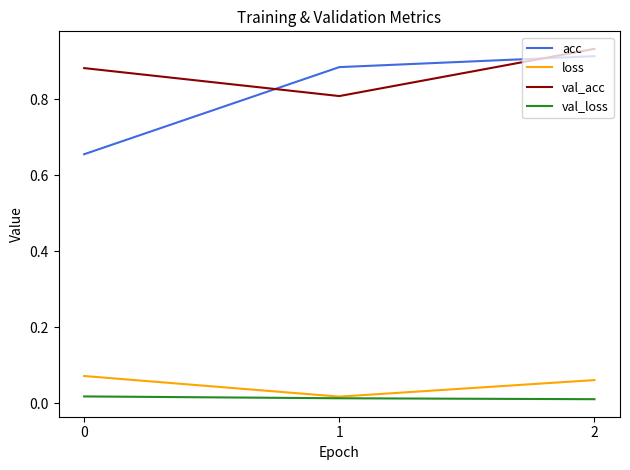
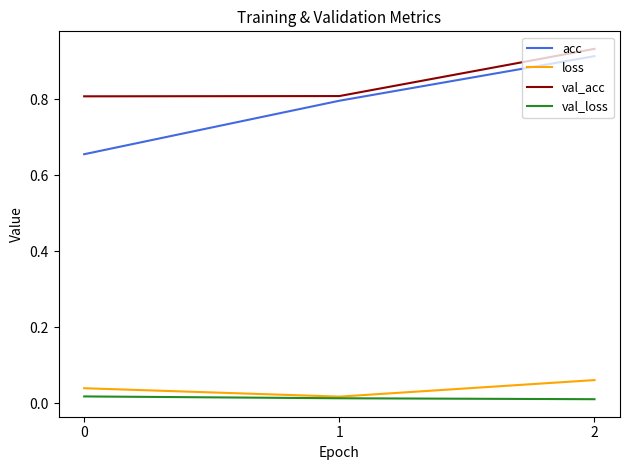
  {
    "acc": {
      "0": 0.65,
-     "1": 0.88
+     "1": 0.80
    },
    "loss": {
-     "0": 0.07,
+     "0": 0.04,
      "2": 0.06
    },
    "val_acc": {
-     "0": 0.88,
+     "0": 0.81,
      "1": 0.81
    },
    "val_loss": {
      "0": 0.02,
      "2": 0.01
    }
  }
